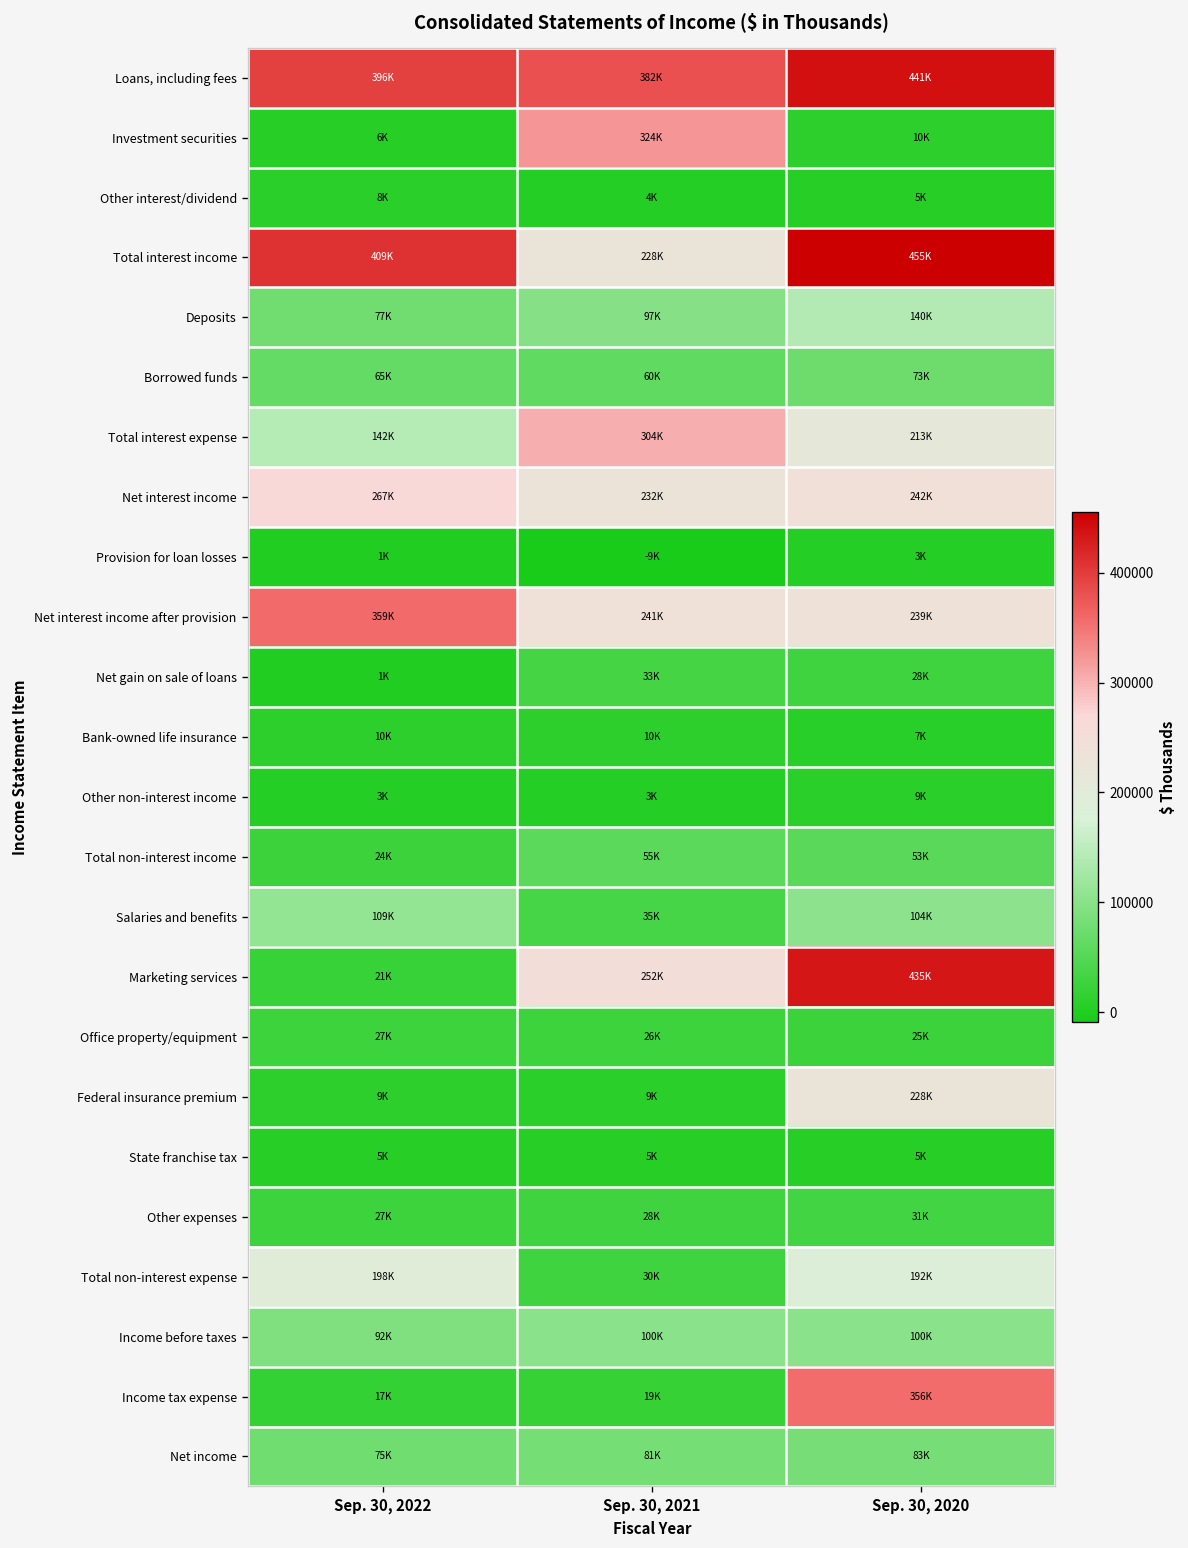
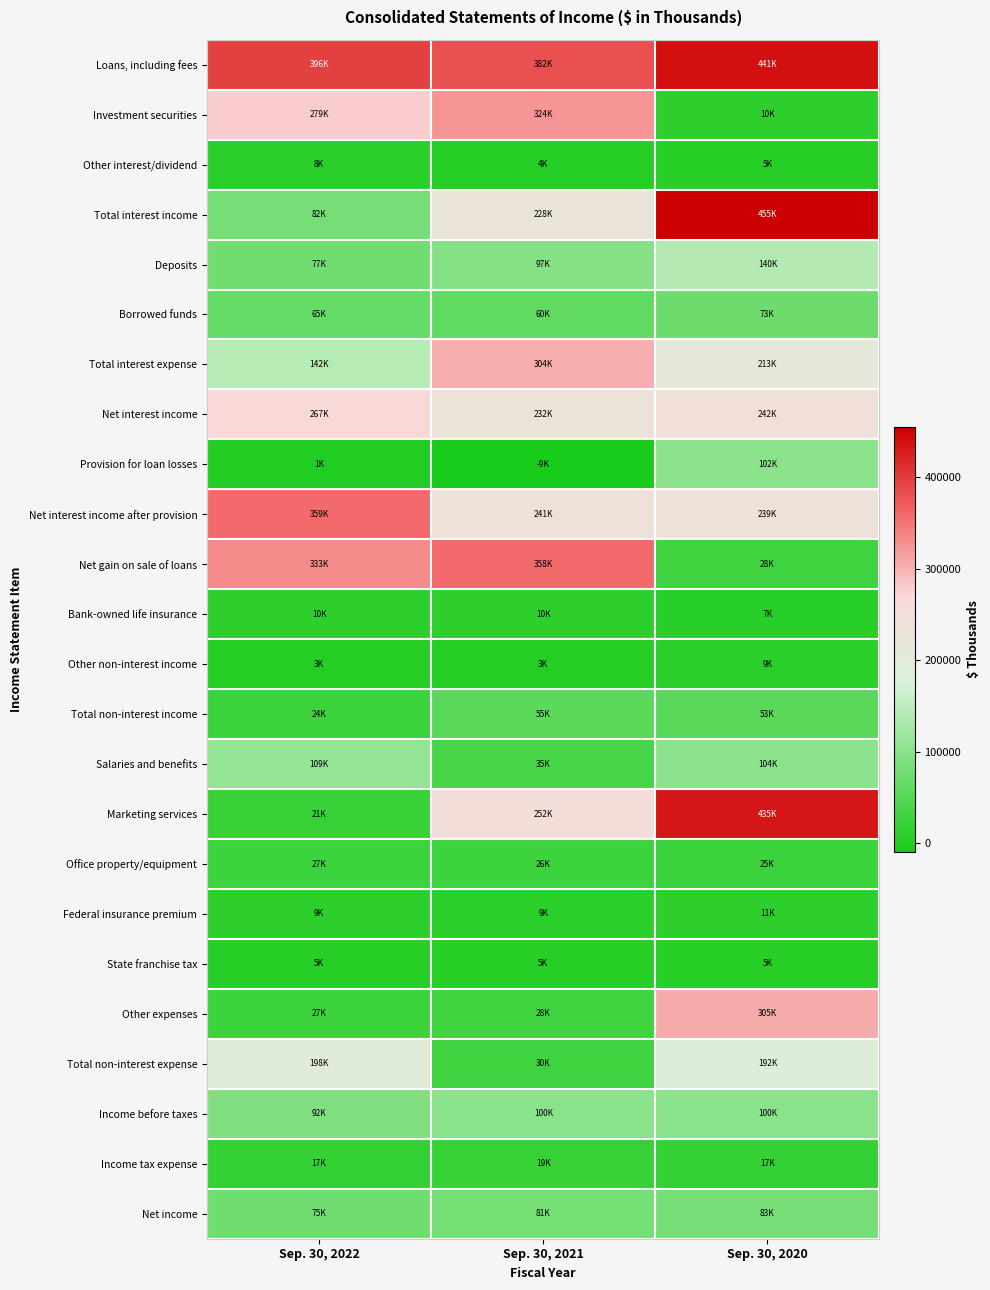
  {
    "Loans, including fees": {
      "Sep. 30, 2022": "396K",
      "Sep. 30, 2021": "382K",
      "Sep. 30, 2020": "441K"
    },
    "Investment securities": {
-     "Sep. 30, 2022": "6K",
+     "Sep. 30, 2022": "279K",
      "Sep. 30, 2021": "324K",
      "Sep. 30, 2020": "10K"
    },
    "Other interest/dividend": {
      "Sep. 30, 2022": "8K",
      "Sep. 30, 2021": "4K",
      "Sep. 30, 2020": "5K"
    },
    "Total interest income": {
-     "Sep. 30, 2022": "409K",
+     "Sep. 30, 2022": "82K",
      "Sep. 30, 2021": "228K",
      "Sep. 30, 2020": "455K"
    },
    "Deposits": {
      "Sep. 30, 2022": "77K",
      "Sep. 30, 2021": "97K",
      "Sep. 30, 2020": "140K"
    },
    "Borrowed funds": {
      "Sep. 30, 2022": "65K",
      "Sep. 30, 2021": "60K",
      "Sep. 30, 2020": "73K"
    },
    "Total interest expense": {
      "Sep. 30, 2022": "142K",
      "Sep. 30, 2021": "304K",
      "Sep. 30, 2020": "213K"
    },
    "Net interest income": {
      "Sep. 30, 2022": "267K",
      "Sep. 30, 2021": "232K",
      "Sep. 30, 2020": "242K"
    },
    "Provision for loan losses": {
      "Sep. 30, 2022": "1K",
      "Sep. 30, 2021": "-9K",
-     "Sep. 30, 2020": "3K"
+     "Sep. 30, 2020": "102K"
    },
    "Net interest income after provision": {
      "Sep. 30, 2022": "359K",
      "Sep. 30, 2021": "241K",
      "Sep. 30, 2020": "239K"
    },
    "Net gain on sale of loans": {
-     "Sep. 30, 2022": "1K",
-     "Sep. 30, 2021": "33K",
+     "Sep. 30, 2022": "333K",
+     "Sep. 30, 2021": "358K",
      "Sep. 30, 2020": "28K"
    },
    "Bank-owned life insurance": {
      "Sep. 30, 2022": "10K",
      "Sep. 30, 2021": "10K",
      "Sep. 30, 2020": "7K"
    },
    "Other non-interest income": {
      "Sep. 30, 2022": "3K",
      "Sep. 30, 2021": "3K",
      "Sep. 30, 2020": "9K"
    },
    "Total non-interest income": {
      "Sep. 30, 2022": "24K",
      "Sep. 30, 2021": "55K",
      "Sep. 30, 2020": "53K"
    },
    "Salaries and benefits": {
      "Sep. 30, 2022": "109K",
      "Sep. 30, 2021": "35K",
      "Sep. 30, 2020": "104K"
    },
    "Marketing services": {
      "Sep. 30, 2022": "21K",
      "Sep. 30, 2021": "252K",
      "Sep. 30, 2020": "435K"
    },
    "Office property/equipment": {
      "Sep. 30, 2022": "27K",
      "Sep. 30, 2021": "26K",
      "Sep. 30, 2020": "25K"
    },
    "Federal insurance premium": {
      "Sep. 30, 2022": "9K",
      "Sep. 30, 2021": "9K",
-     "Sep. 30, 2020": "228K"
+     "Sep. 30, 2020": "11K"
    },
    "State franchise tax": {
      "Sep. 30, 2022": "5K",
      "Sep. 30, 2021": "5K",
      "Sep. 30, 2020": "5K"
    },
    "Other expenses": {
      "Sep. 30, 2022": "27K",
      "Sep. 30, 2021": "28K",
-     "Sep. 30, 2020": "31K"
+     "Sep. 30, 2020": "305K"
    },
    "Total non-interest expense": {
      "Sep. 30, 2022": "198K",
      "Sep. 30, 2021": "30K",
      "Sep. 30, 2020": "192K"
    },
    "Income before taxes": {
      "Sep. 30, 2022": "92K",
      "Sep. 30, 2021": "100K",
      "Sep. 30, 2020": "100K"
    },
    "Income tax expense": {
      "Sep. 30, 2022": "17K",
      "Sep. 30, 2021": "19K",
-     "Sep. 30, 2020": "356K"
+     "Sep. 30, 2020": "17K"
    },
    "Net income": {
      "Sep. 30, 2022": "75K",
      "Sep. 30, 2021": "81K",
      "Sep. 30, 2020": "83K"
    }
  }
